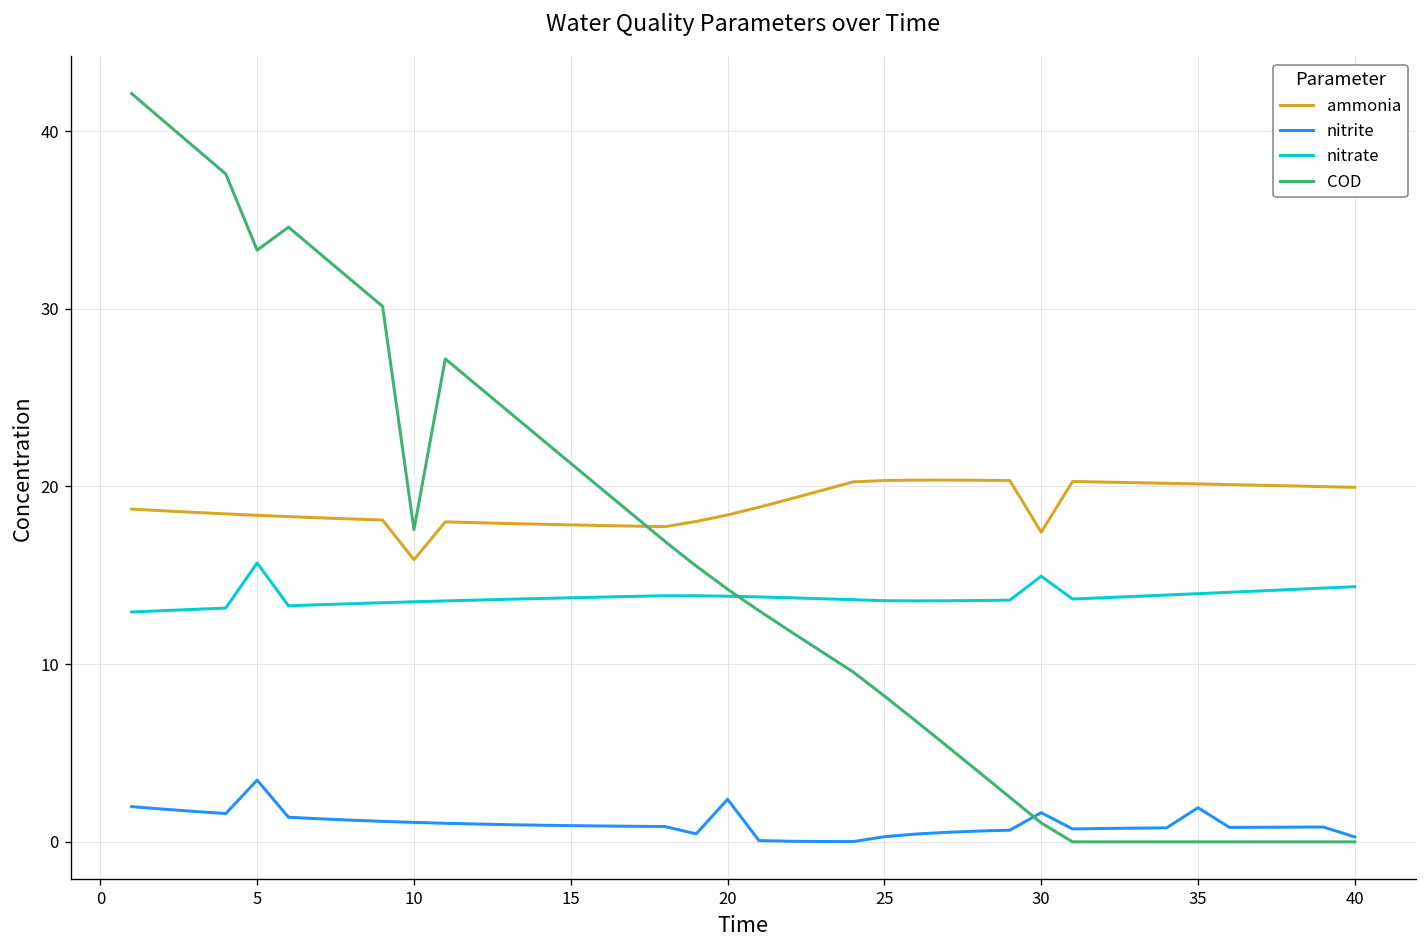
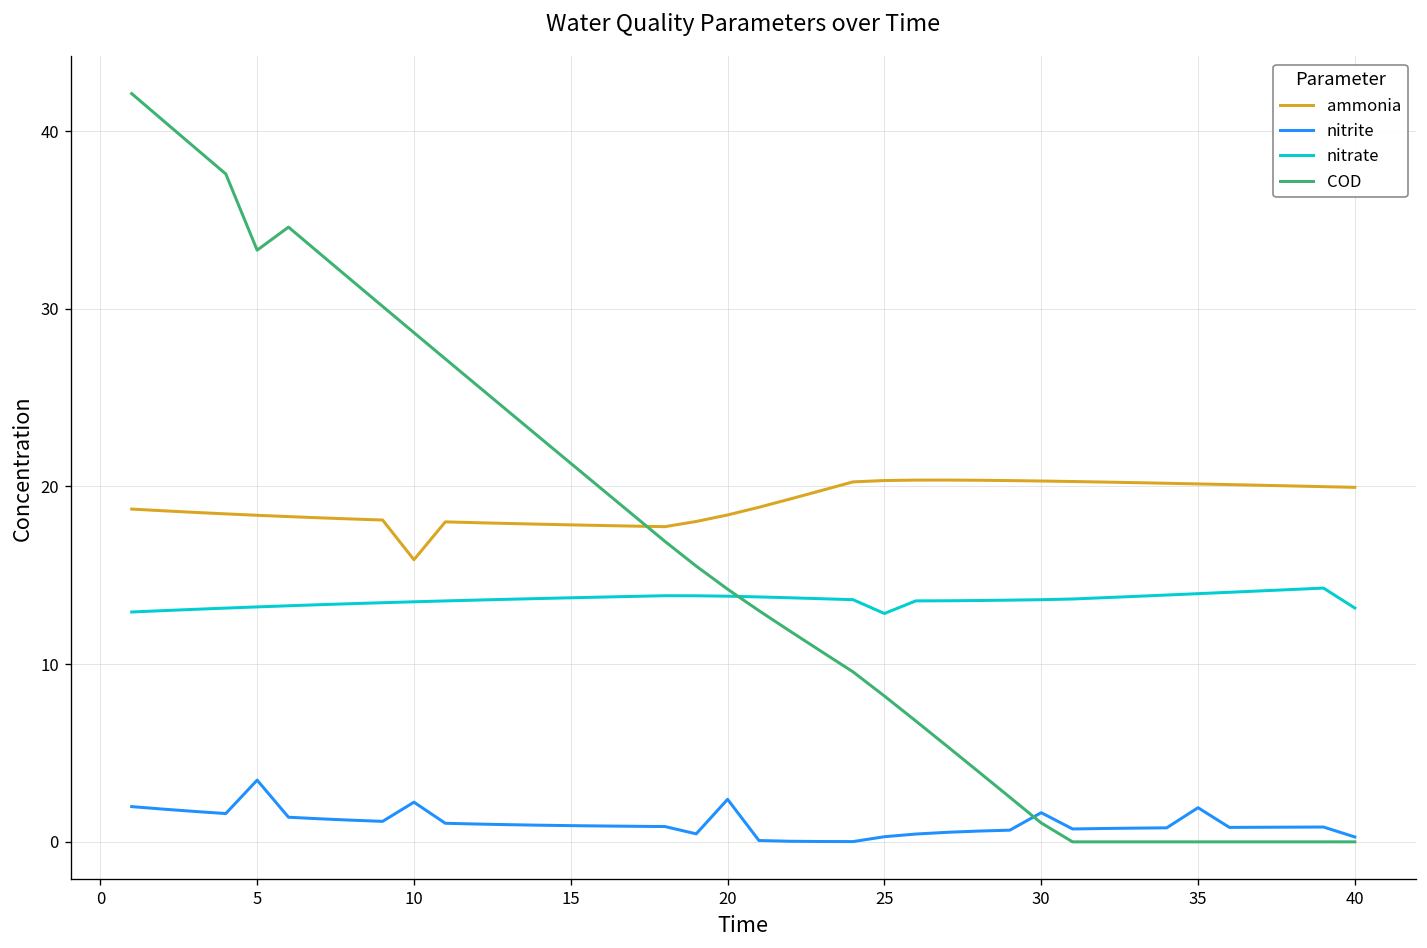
  {
    "ammonia": {
      "5": 18.4,
      "10": 15.9,
      "15": 17.8,
      "20": 18.4,
      "25": 20.3,
-     "30": 17.4,
+     "30": 20.3,
      "35": 20.1,
      "40": 20.0
    },
    "nitrite": {
      "5": 3.5,
-     "10": 1.1,
+     "10": 2.2,
      "15": 0.9,
      "20": 2.4,
      "25": 0.3,
      "30": 1.6,
      "35": 1.9,
      "40": 0.3
    },
    "nitrate": {
-     "5": 15.7,
+     "5": 13.2,
      "10": 13.5,
      "15": 13.7,
      "20": 13.8,
-     "25": 13.6,
-     "30": 15.0,
+     "25": 12.9,
+     "30": 13.6,
      "35": 14.0,
-     "40": 14.4
+     "40": 13.2
    },
    "COD": {
      "5": 33.3,
-     "10": 17.6,
+     "10": 28.7,
      "15": 21.3,
      "20": 14.2,
      "25": 8.2,
      "30": 1.1,
      "35": 0.0,
      "40": 0.0
    }
  }
